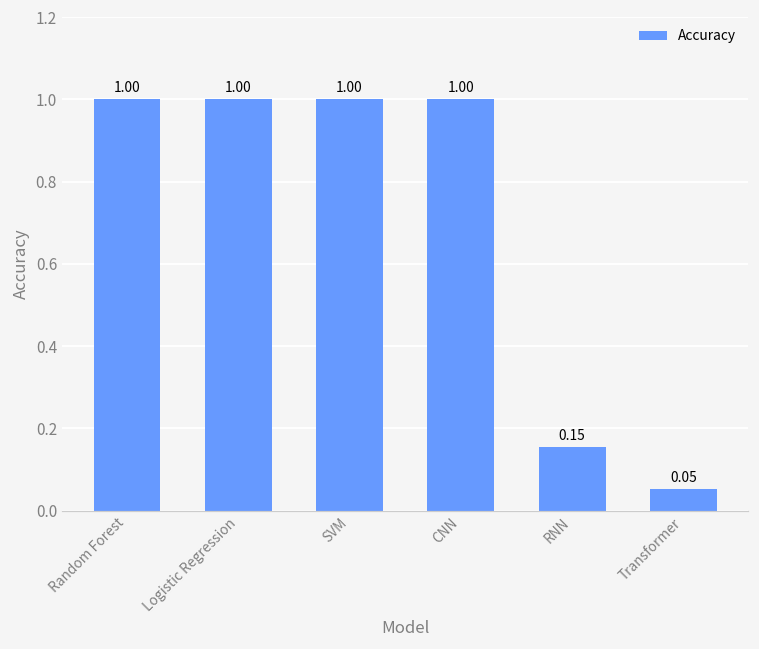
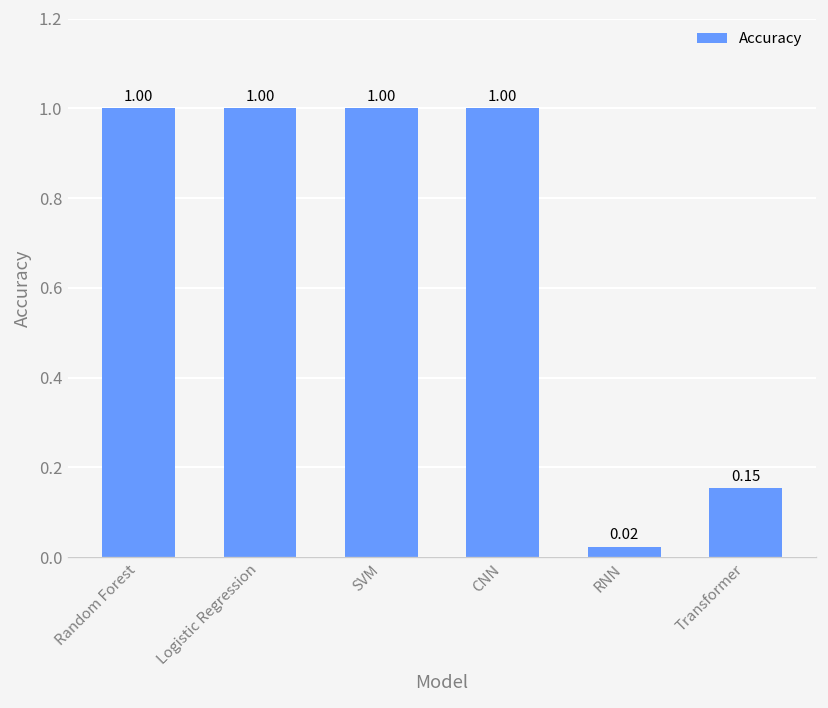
  {
    "Random Forest": 1.00,
    "Logistic Regression": 1.00,
    "SVM": 1.00,
    "CNN": 1.00,
-   "RNN": 0.15,
-   "Transformer": 0.05
+   "RNN": 0.02,
+   "Transformer": 0.15
  }
